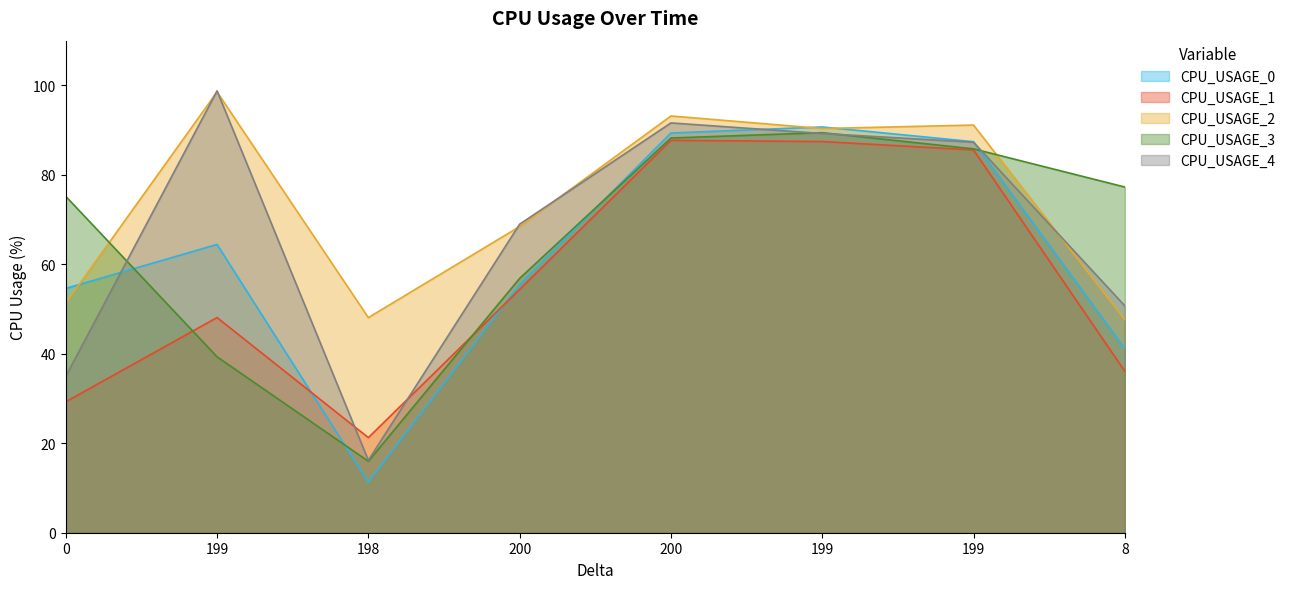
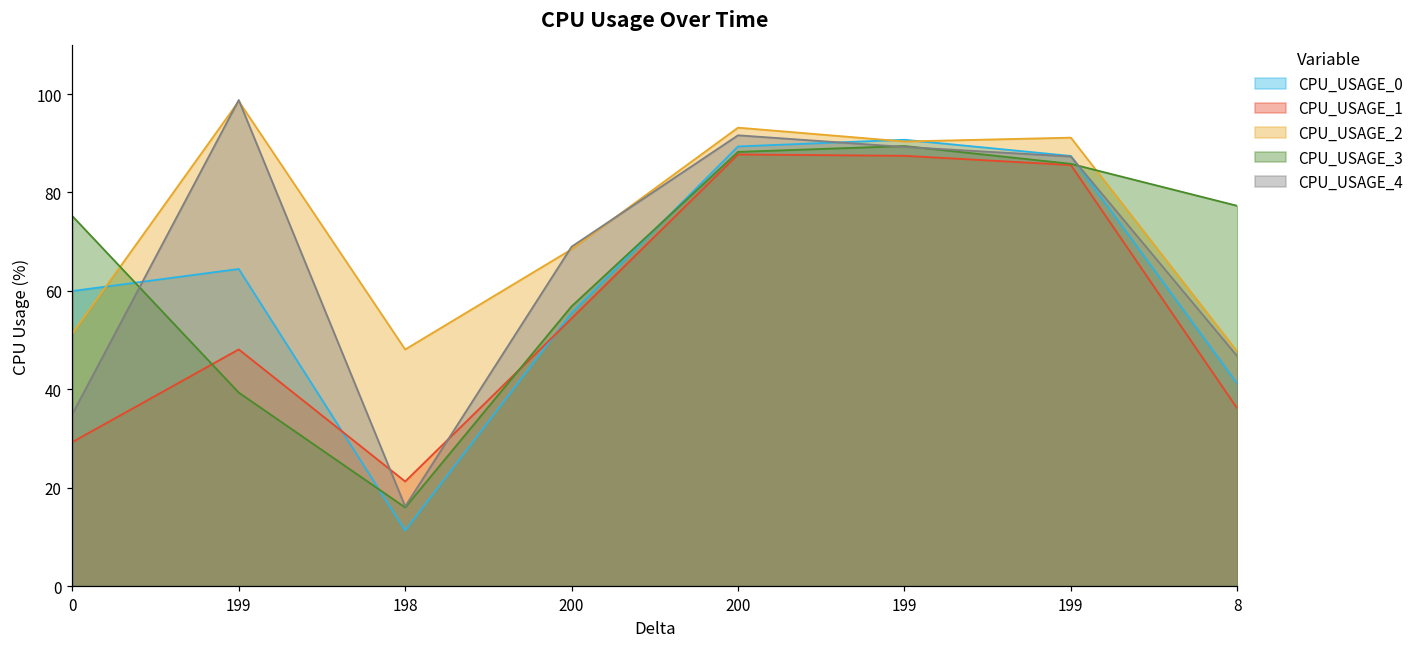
  {
    "CPU_USAGE_0": {
-     "0": 55,
+     "0": 60,
      "198": 11,
      "8": 41
    },
    "CPU_USAGE_3": {
      "0": 75,
      "8": 77
    },
    "CPU_USAGE_4": {
      "0": 35,
-     "8": 51
+     "8": 47
    }
  }
